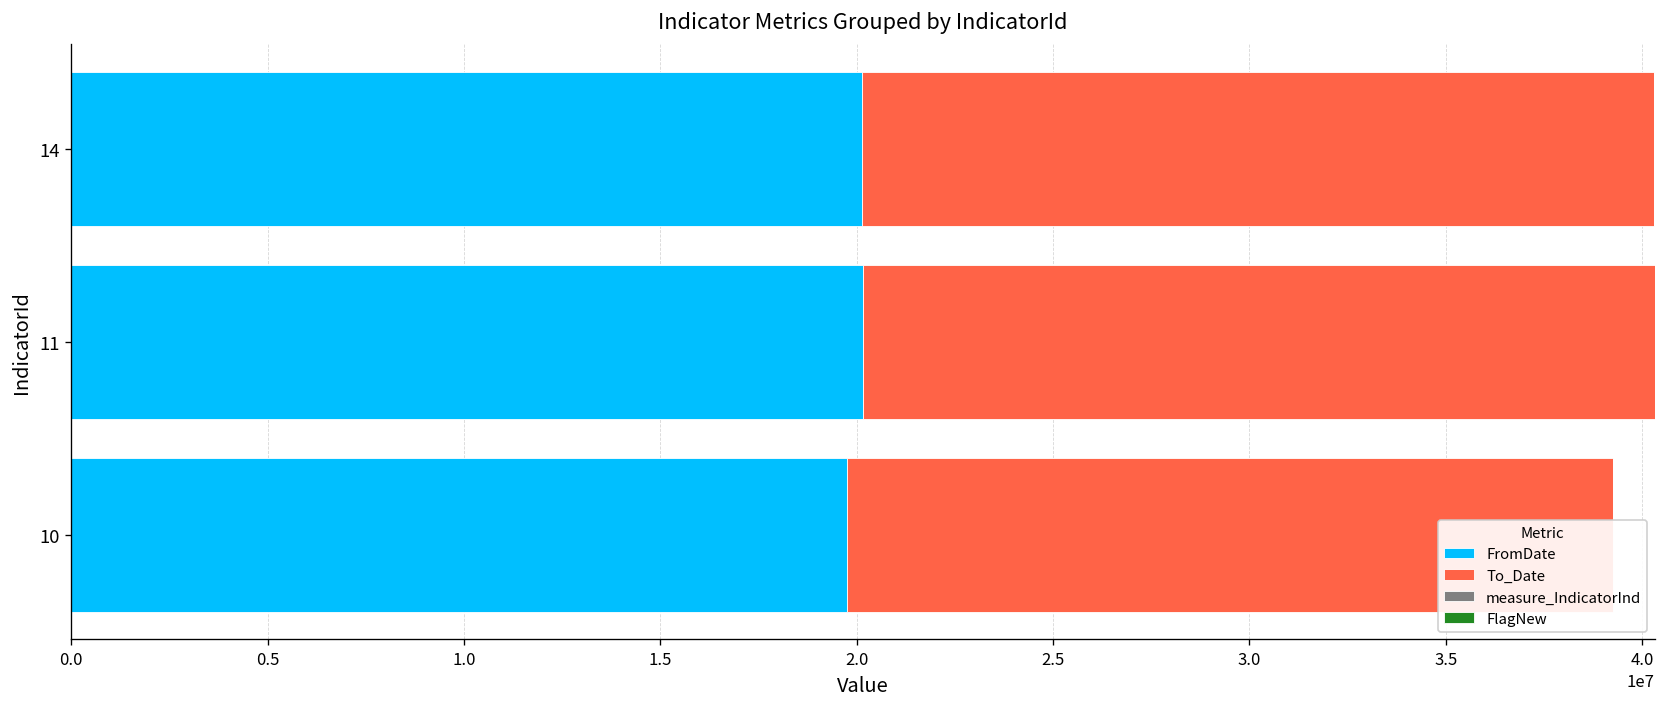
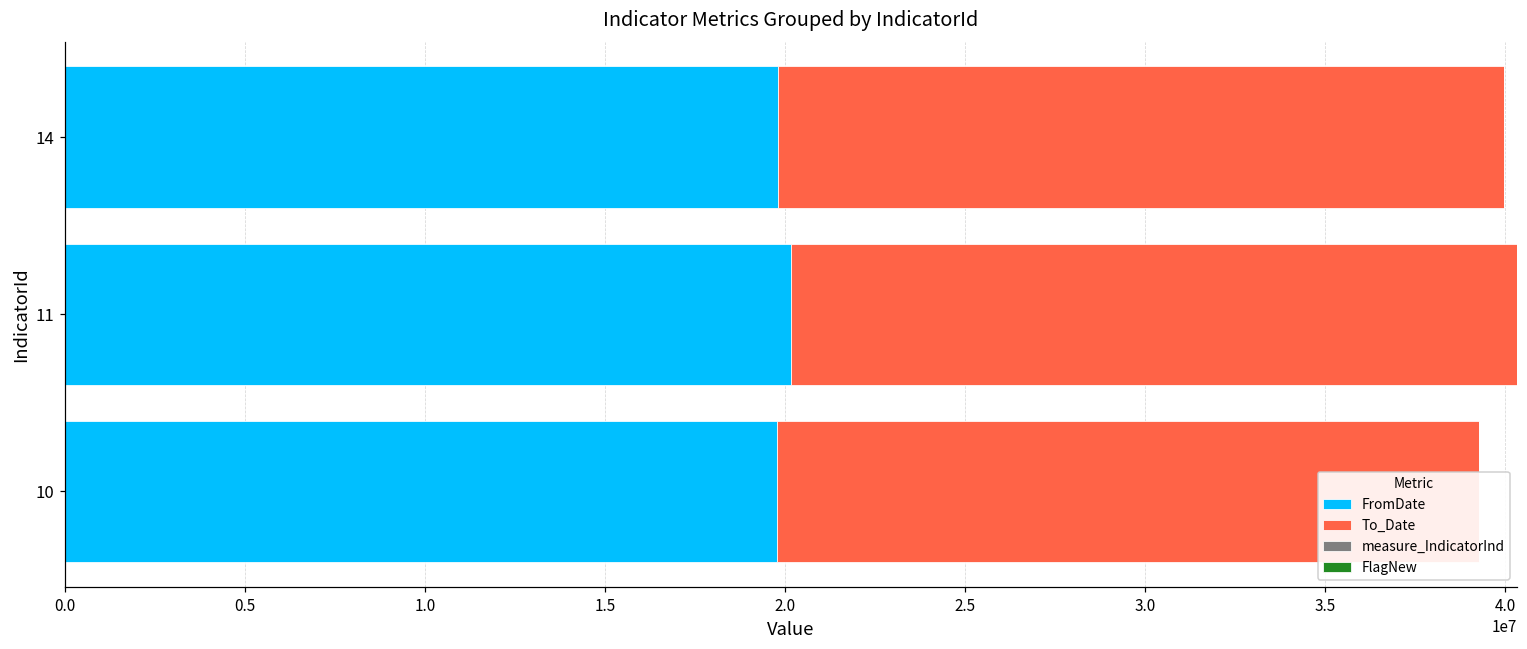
  {
    "FromDate": {
-     "14": 20100000,
+     "14": 19800000,
      "11": 20200000,
      "10": 19800000
    }
  }
